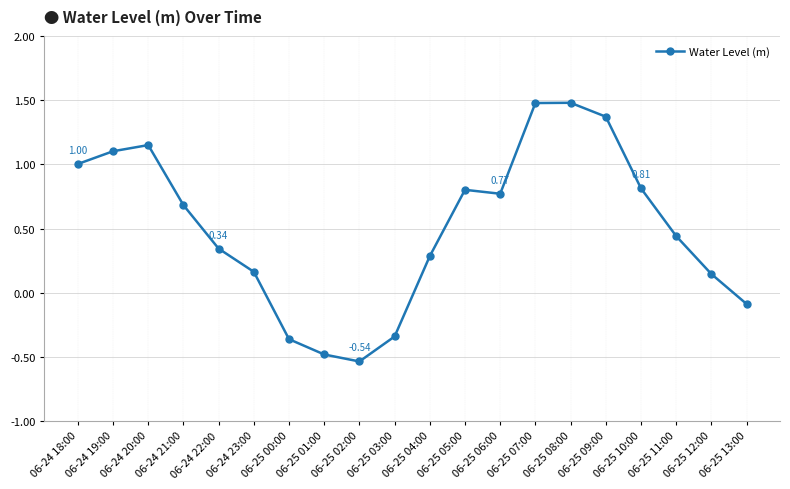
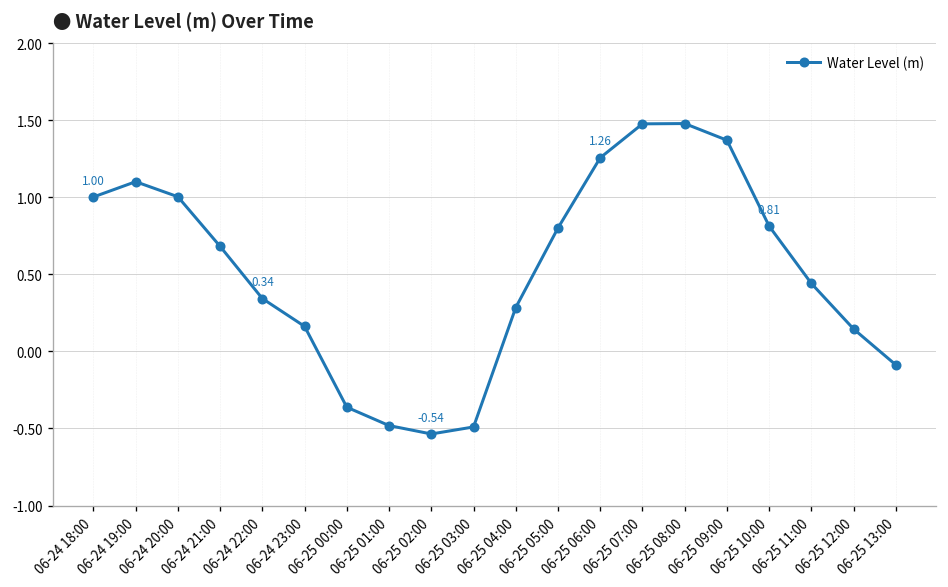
  {
    "06-24 18:00": 1.00,
-   "06-24 20:00": 1.15,
+   "06-24 20:00": 1.00,
    "06-24 22:00": 0.34,
    "06-25 02:00": -0.54,
-   "06-25 03:00": -0.34,
-   "06-25 06:00": 0.77,
+   "06-25 03:00": -0.49,
+   "06-25 06:00": 1.26,
    "06-25 10:00": 0.81
  }
